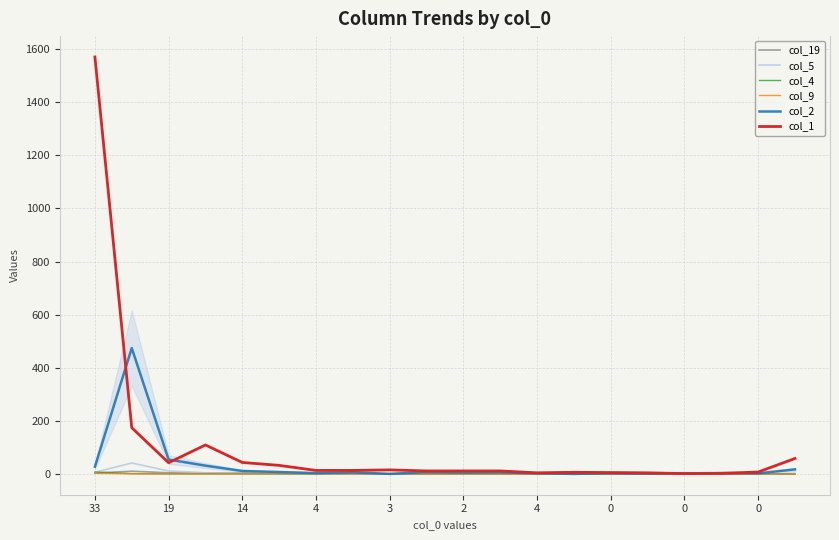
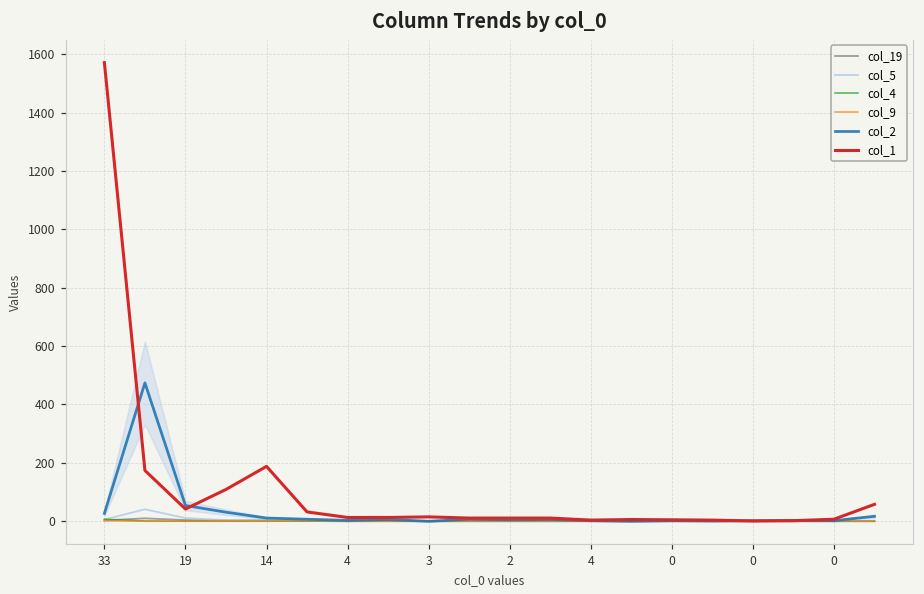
  {
    "col_1": {
      "33": 1570,
-     "14": 40
+     "14": 190
    }
  }
